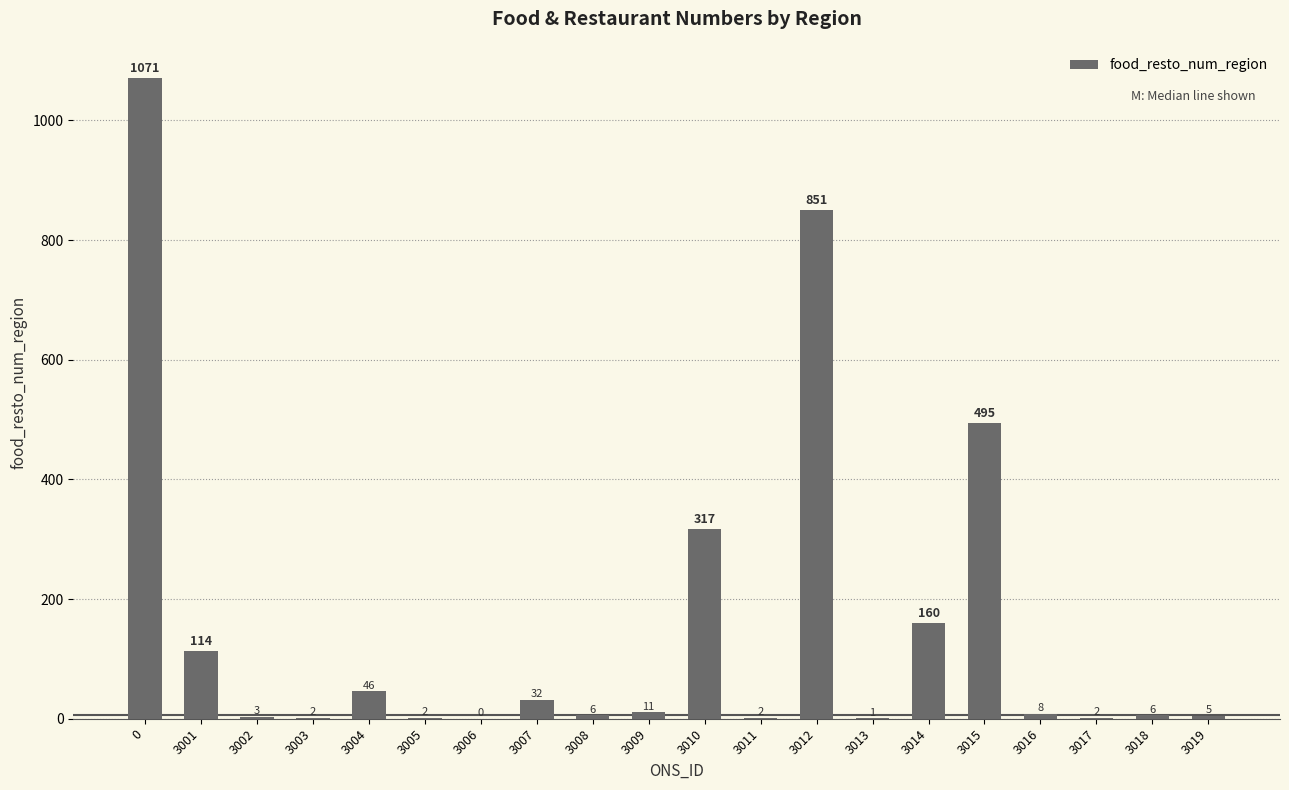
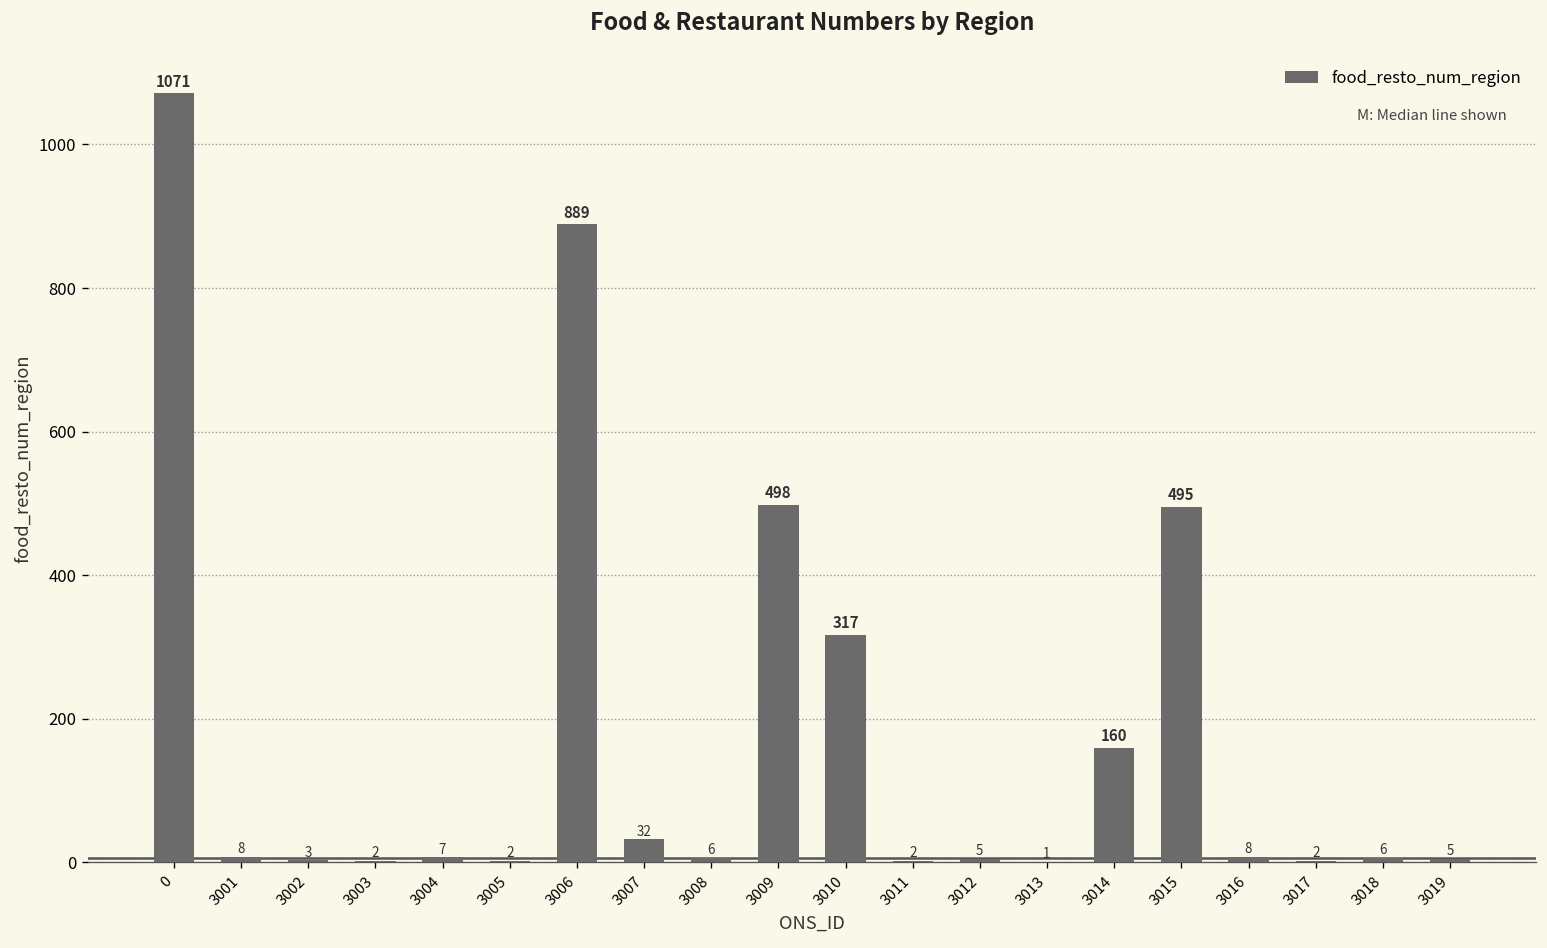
  {
    "0": 1071,
-   "3001": 114,
+   "3001": 8,
    "3002": 3,
    "3003": 2,
-   "3004": 46,
+   "3004": 7,
    "3005": 2,
-   "3006": 0,
+   "3006": 889,
    "3007": 32,
    "3008": 6,
-   "3009": 11,
+   "3009": 498,
    "3010": 317,
    "3011": 2,
-   "3012": 851,
+   "3012": 5,
    "3013": 1,
    "3014": 160,
    "3015": 495,
    "3016": 8,
    "3017": 2,
    "3018": 6,
    "3019": 5
  }
